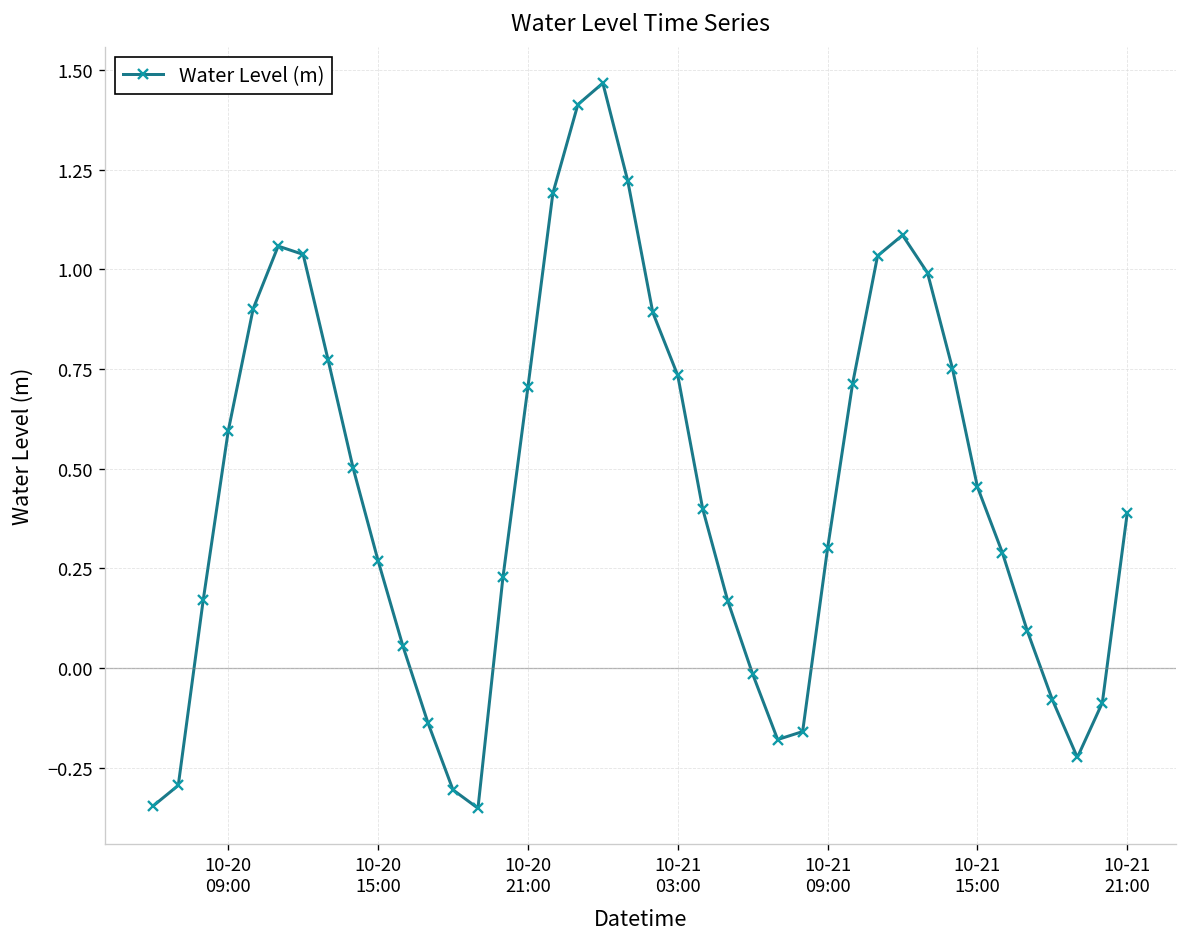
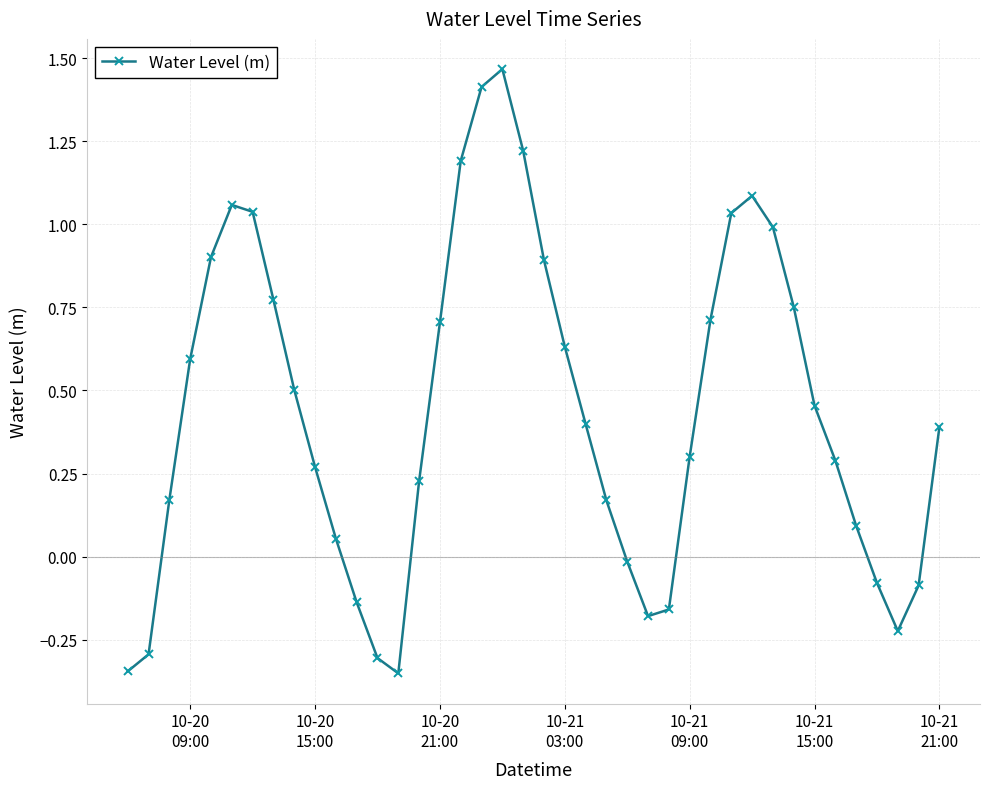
  {
    "10-20 09:00": 0.59,
    "10-20 15:00": 0.27,
    "10-20 21:00": 0.70,
-   "10-21 03:00": 0.73,
+   "10-21 03:00": 0.63,
    "10-21 09:00": 0.30,
    "10-21 15:00": 0.45,
    "10-21 21:00": 0.39
  }
